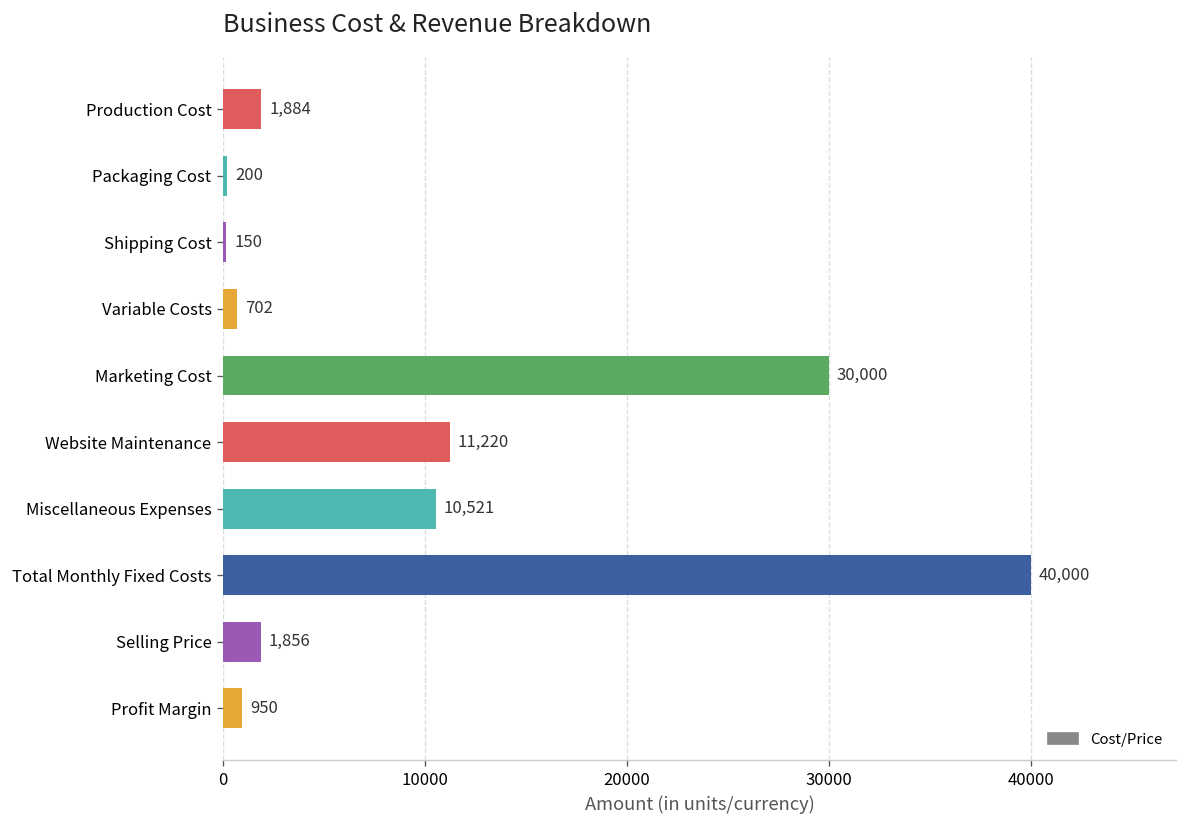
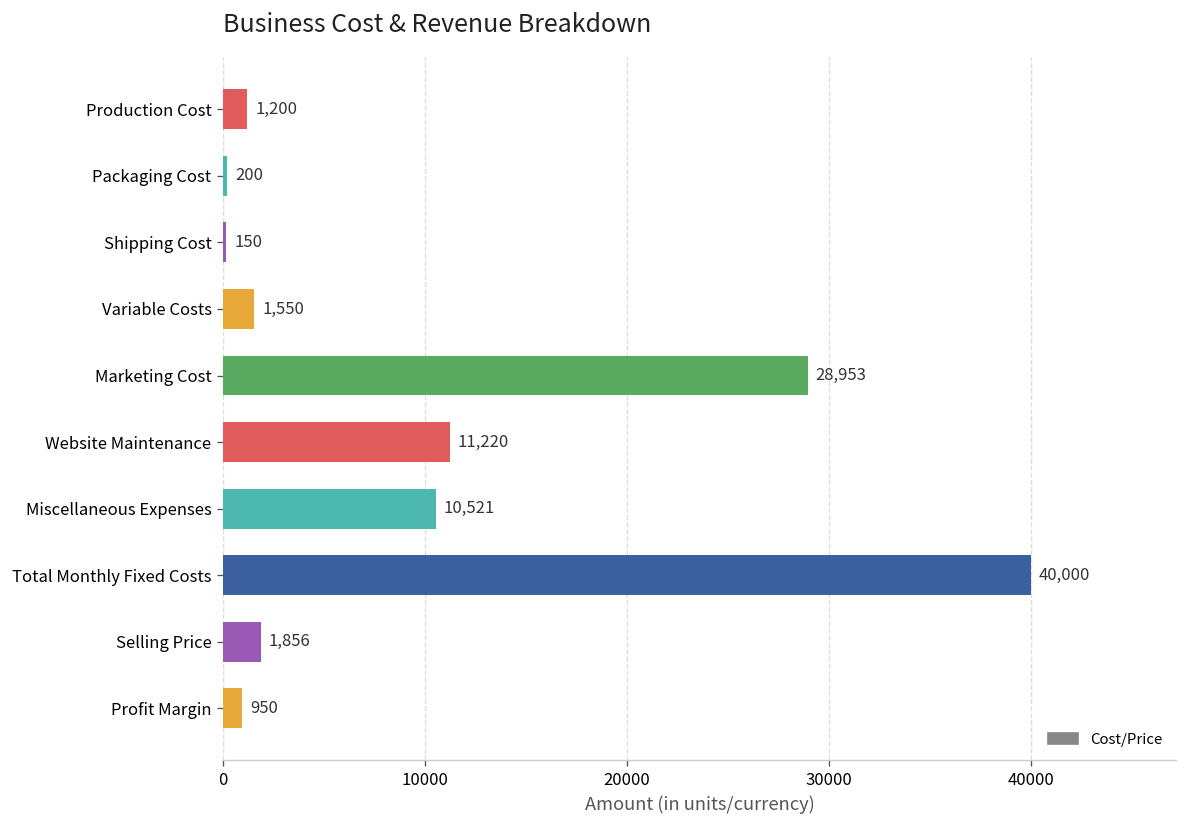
  {
-   "Production Cost": "1,884",
+   "Production Cost": "1,200",
    "Packaging Cost": "200",
    "Shipping Cost": "150",
-   "Variable Costs": "702",
-   "Marketing Cost": "30,000",
+   "Variable Costs": "1,550",
+   "Marketing Cost": "28,953",
    "Website Maintenance": "11,220",
    "Miscellaneous Expenses": "10,521",
    "Total Monthly Fixed Costs": "40,000",
    "Selling Price": "1,856",
    "Profit Margin": "950"
  }
